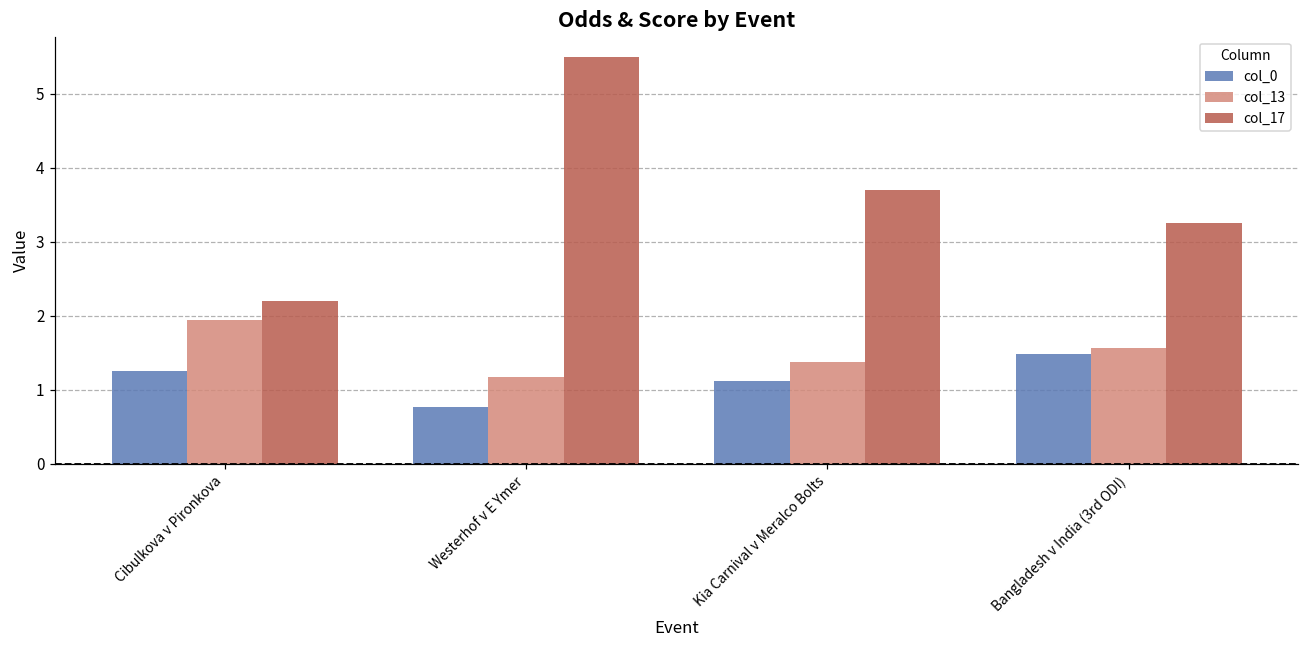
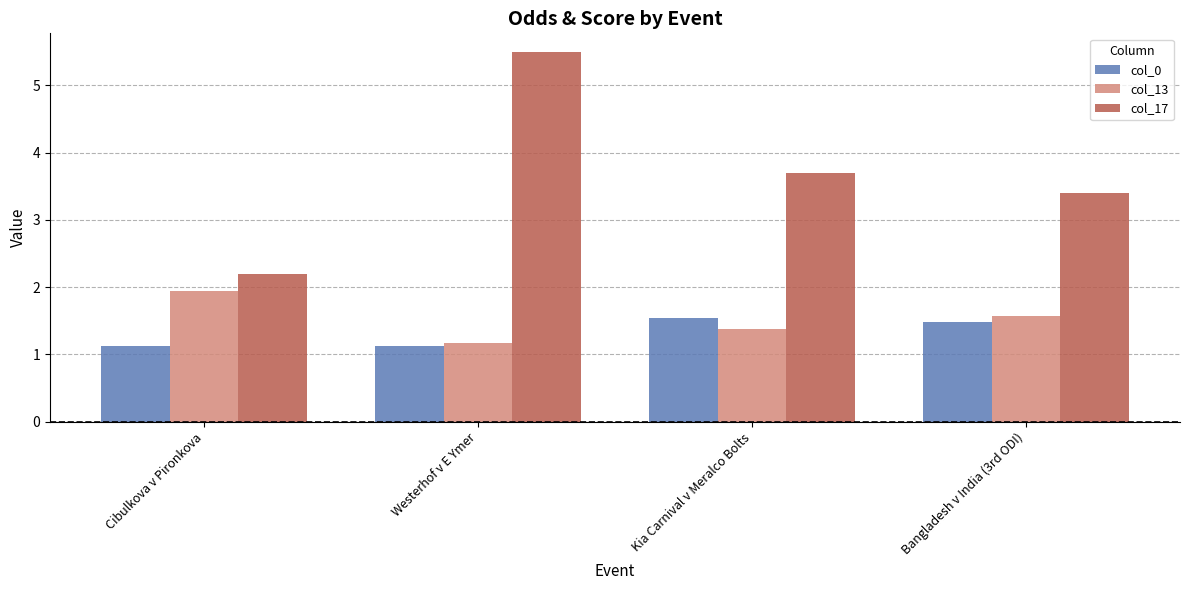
  {
    "col_0": {
-     "Cibulkova v Pironkova": 1.3,
-     "Westerhof v E Ymer": 0.8,
-     "Kia Carnival v Meralco Bolts": 1.1,
+     "Cibulkova v Pironkova": 1.1,
+     "Westerhof v E Ymer": 1.1,
+     "Kia Carnival v Meralco Bolts": 1.5,
      "Bangladesh v India (3rd ODI)": 1.5
    },
    "col_13": {
      "Cibulkova v Pironkova": 2.0,
      "Westerhof v E Ymer": 1.2,
      "Kia Carnival v Meralco Bolts": 1.4,
      "Bangladesh v India (3rd ODI)": 1.6
    },
    "col_17": {
      "Cibulkova v Pironkova": 2.2,
      "Westerhof v E Ymer": 5.5,
      "Kia Carnival v Meralco Bolts": 3.7,
-     "Bangladesh v India (3rd ODI)": 3.3
+     "Bangladesh v India (3rd ODI)": 3.4
    }
  }
